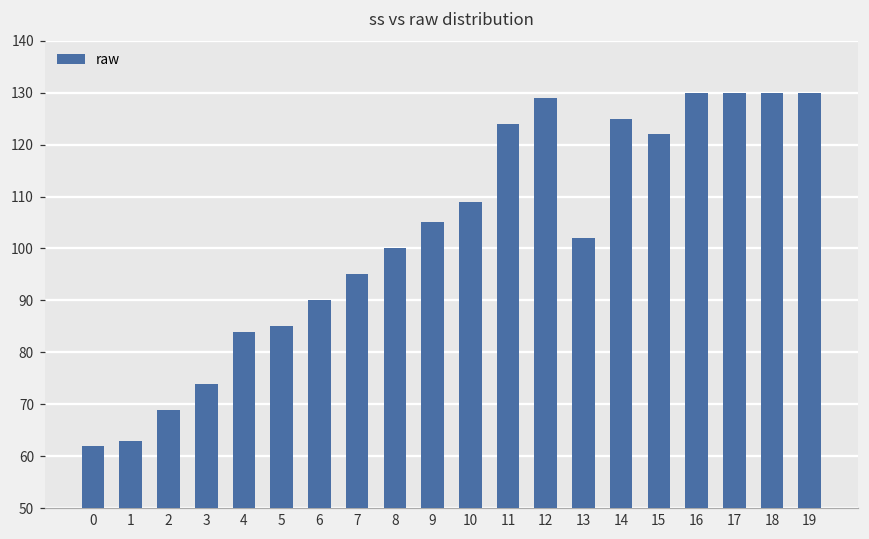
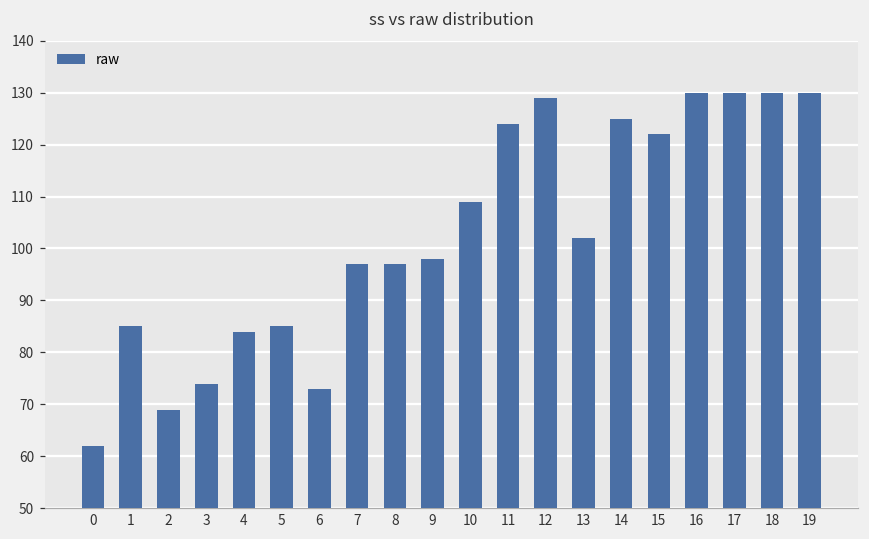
  {
    "0": 62,
-   "1": 63,
+   "1": 85,
    "2": 69,
    "3": 74,
    "4": 84,
    "5": 85,
-   "6": 90,
-   "7": 95,
-   "8": 100,
-   "9": 105,
+   "6": 73,
+   "7": 97,
+   "8": 97,
+   "9": 98,
    "10": 109,
    "11": 124,
    "12": 129,
    "13": 102,
    "14": 125,
    "15": 122,
    "16": 130,
    "17": 130,
    "18": 130,
    "19": 130
  }
